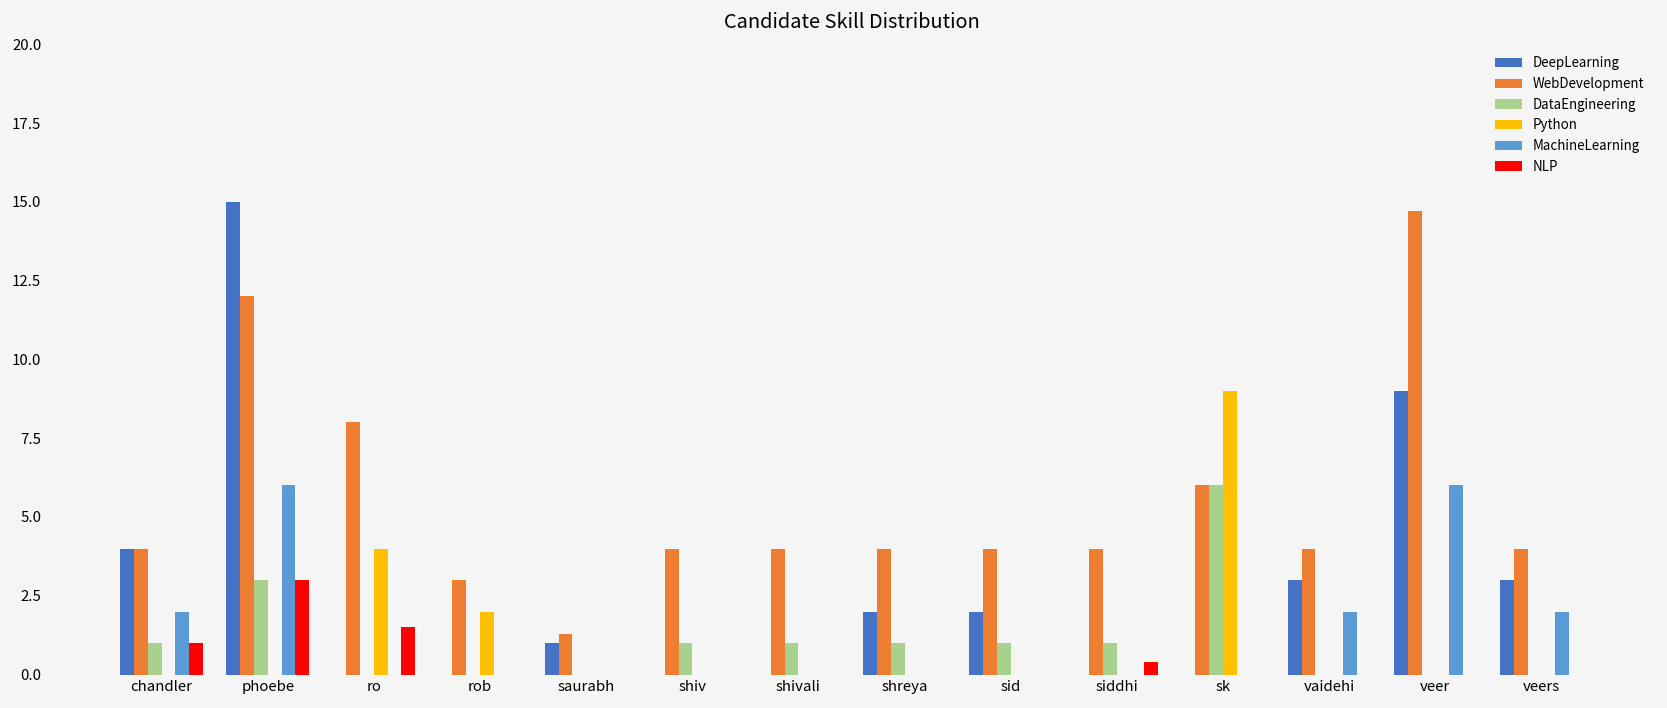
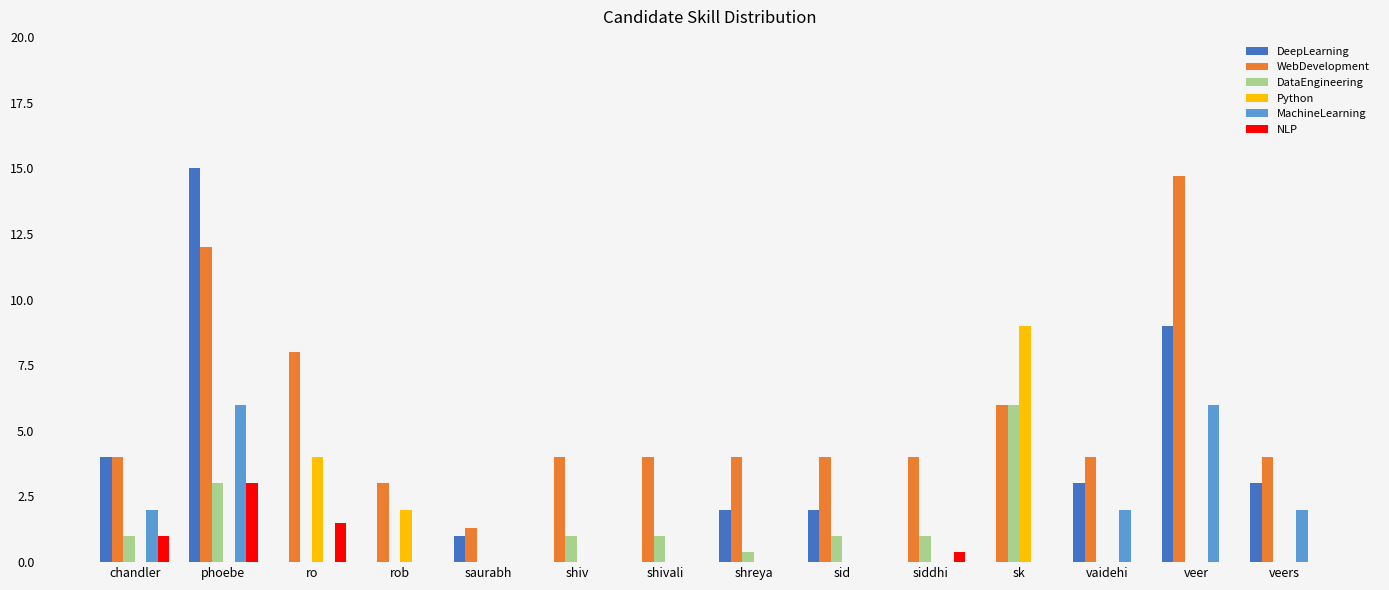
  {
    "WebDevelopment": {
      "chandler": 4.0,
      "phoebe": 12.0,
      "ro": 8.0,
      "rob": 3.0,
      "saurabh": 1.3,
      "shiv": 4.0,
      "shivali": 4.0,
      "shreya": 4.0,
      "sid": 4.0,
      "siddhi": 4.0,
      "sk": 6.0,
      "vaidehi": 4.0,
      "veer": 14.7,
      "veers": 4.0
    },
    "DataEngineering": {
      "chandler": 1.0,
      "phoebe": 3.0,
      "ro": 0.0,
      "rob": 0.0,
      "saurabh": 0.0,
      "shiv": 1.0,
      "shivali": 1.0,
-     "shreya": 1.0,
+     "shreya": 0.4,
      "sid": 1.0,
      "siddhi": 1.0,
      "sk": 6.0,
      "vaidehi": 0.0,
      "veer": 0.0,
      "veers": 0.0
    },
    "Python": {
      "chandler": 0.0,
      "phoebe": 0.0,
      "ro": 4.0,
      "rob": 2.0,
      "saurabh": 0.0,
      "shiv": 0.0,
      "shivali": 0.0,
      "shreya": 0.0,
      "sid": 0.0,
      "siddhi": 0.0,
      "sk": 9.0,
      "vaidehi": 0.0,
      "veer": 0.0,
      "veers": 0.0
    },
    "NLP": {
      "chandler": 1.0,
      "phoebe": 3.0,
      "ro": 1.5,
      "rob": 0.0,
      "saurabh": 0.0,
      "shiv": 0.0,
      "shivali": 0.0,
      "shreya": 0.0,
      "sid": 0.0,
      "siddhi": 0.4,
      "sk": 0.0,
      "vaidehi": 0.0,
      "veer": 0.0,
      "veers": 0.0
    }
  }
